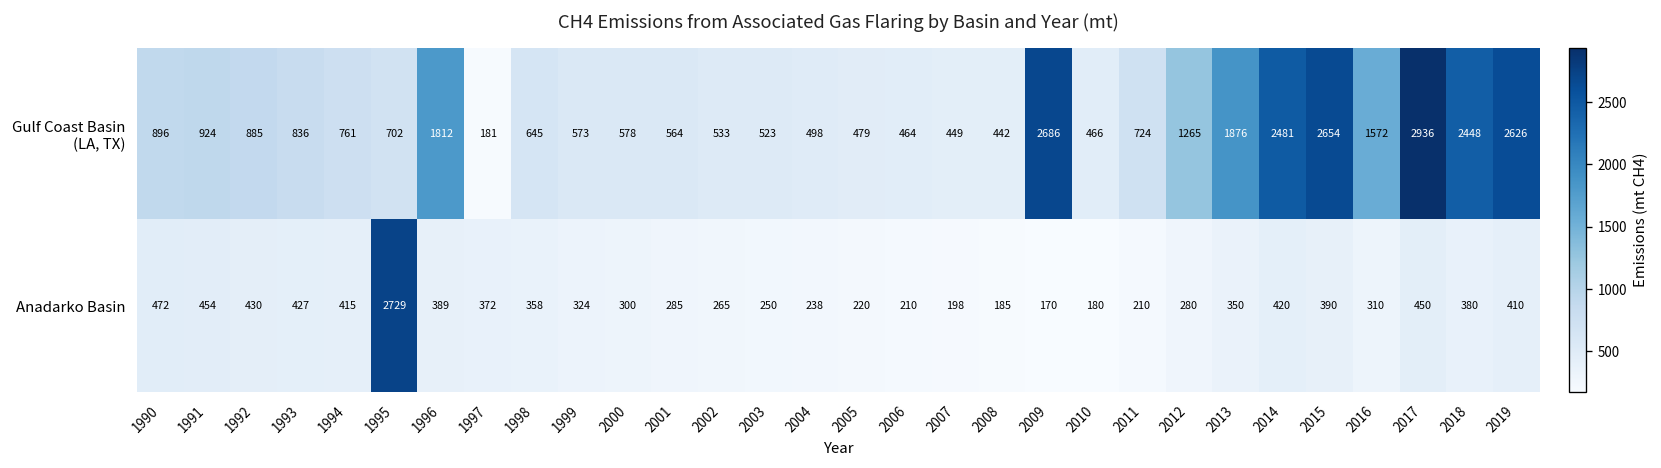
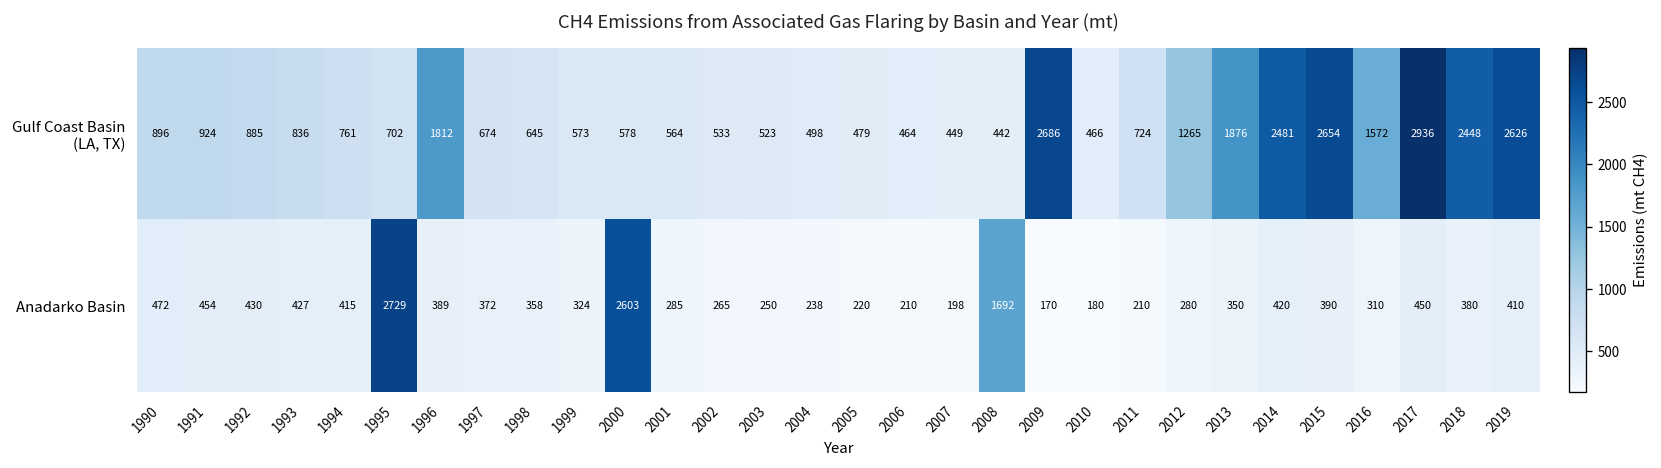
  {
    "Gulf Coast Basin (LA, TX)": {
      "1990": 896,
      "1991": 924,
      "1992": 885,
      "1993": 836,
      "1994": 761,
      "1995": 702,
      "1996": 1812,
-     "1997": 181,
+     "1997": 674,
      "1998": 645,
      "1999": 573,
      "2000": 578,
      "2001": 564,
      "2002": 533,
      "2003": 523,
      "2004": 498,
      "2005": 479,
      "2006": 464,
      "2007": 449,
      "2008": 442,
      "2009": 2686,
      "2010": 466,
      "2011": 724,
      "2012": 1265,
      "2013": 1876,
      "2014": 2481,
      "2015": 2654,
      "2016": 1572,
      "2017": 2936,
      "2018": 2448,
      "2019": 2626
    },
    "Anadarko Basin": {
      "1990": 472,
      "1991": 454,
      "1992": 430,
      "1993": 427,
      "1994": 415,
      "1995": 2729,
      "1996": 389,
      "1997": 372,
      "1998": 358,
      "1999": 324,
-     "2000": 300,
+     "2000": 2603,
      "2001": 285,
      "2002": 265,
      "2003": 250,
      "2004": 238,
      "2005": 220,
      "2006": 210,
      "2007": 198,
-     "2008": 185,
+     "2008": 1692,
      "2009": 170,
      "2010": 180,
      "2011": 210,
      "2012": 280,
      "2013": 350,
      "2014": 420,
      "2015": 390,
      "2016": 310,
      "2017": 450,
      "2018": 380,
      "2019": 410
    }
  }
